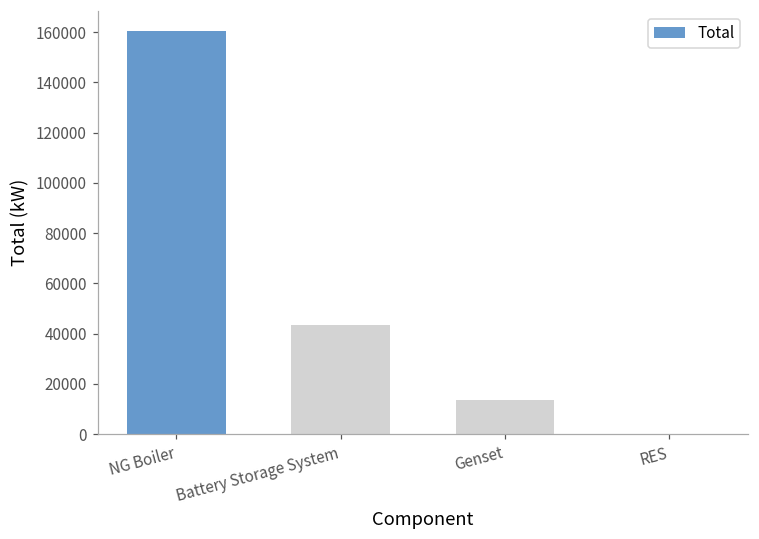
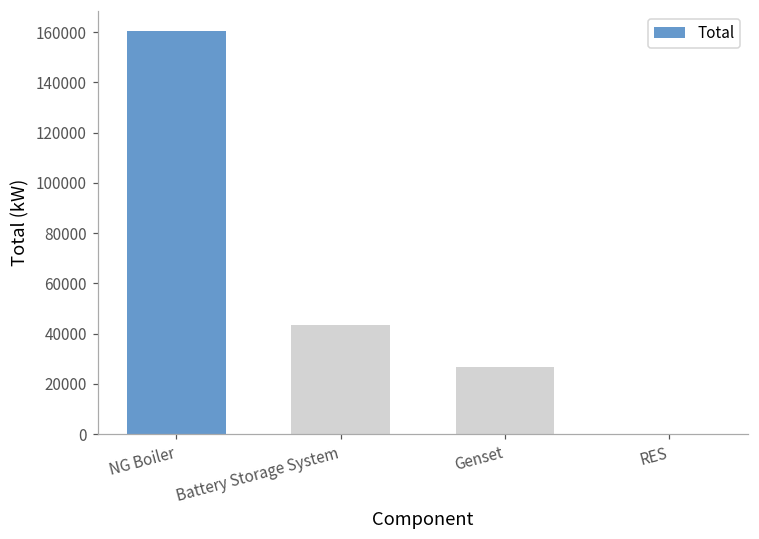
  {
    "NG Boiler": 160000,
    "Battery Storage System": 43000,
-   "Genset": 14000,
+   "Genset": 27000,
    "RES": 0
  }
